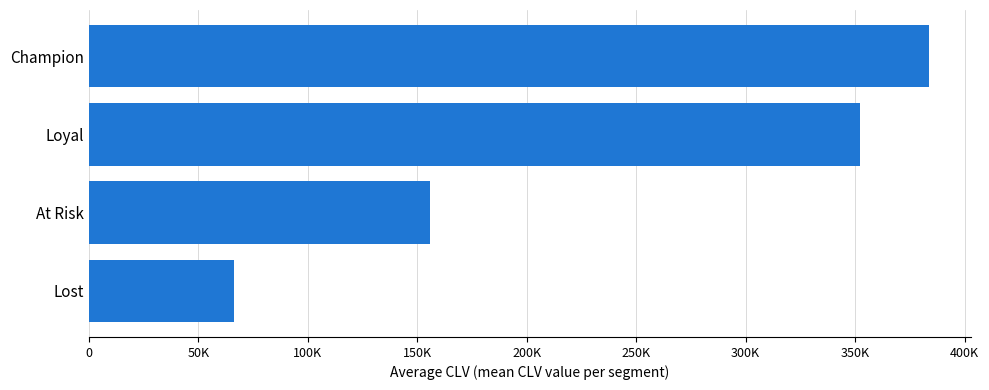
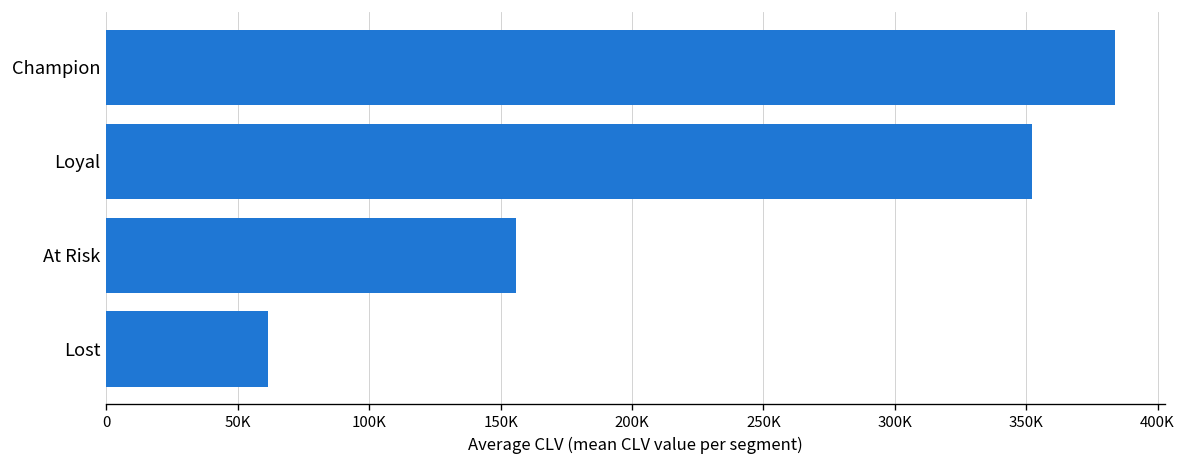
  {
    "Champion": 384000,
    "Loyal": 352000,
    "At Risk": 156000,
-   "Lost": 66000
+   "Lost": 62000
  }
